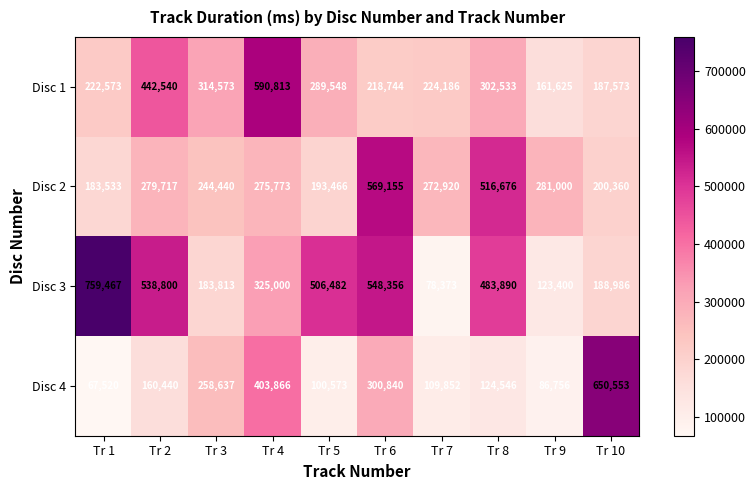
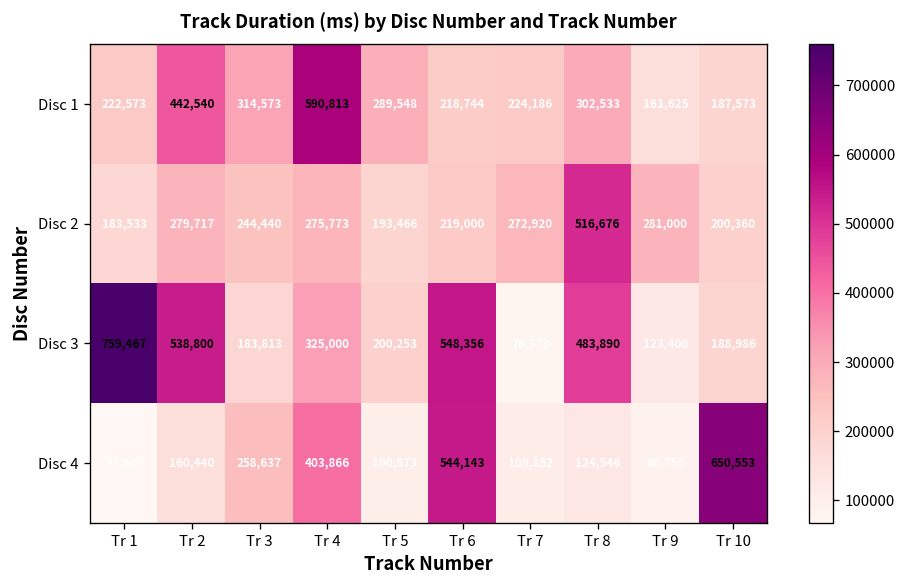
  {
    "Disc 1": {
      "Tr 1": "222,573",
      "Tr 2": "442,540",
      "Tr 3": "314,573",
      "Tr 4": "590,813",
      "Tr 5": "289,548",
      "Tr 6": "218,744",
      "Tr 7": "224,186",
      "Tr 8": "302,533"
    },
    "Disc 2": {
      "Tr 2": "279,717",
      "Tr 3": "244,440",
      "Tr 4": "275,773",
-     "Tr 6": "569,155",
+     "Tr 6": "219,000",
      "Tr 7": "272,920",
      "Tr 8": "516,676",
      "Tr 9": "281,000",
      "Tr 10": "200,360"
    },
    "Disc 3": {
      "Tr 1": "759,467",
      "Tr 2": "538,800",
      "Tr 4": "325,000",
-     "Tr 5": "506,482",
+     "Tr 5": "200,253",
      "Tr 6": "548,356",
      "Tr 8": "483,890"
    },
    "Disc 4": {
      "Tr 3": "258,637",
      "Tr 4": "403,866",
-     "Tr 6": "300,840",
+     "Tr 6": "544,143",
      "Tr 10": "650,553"
    }
  }
